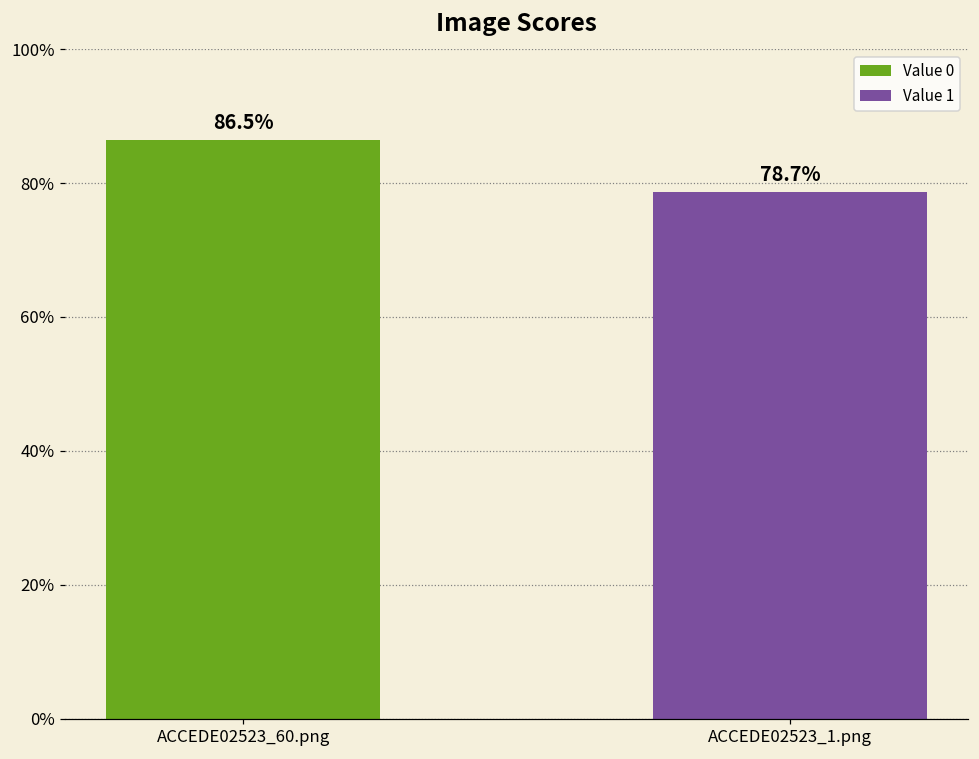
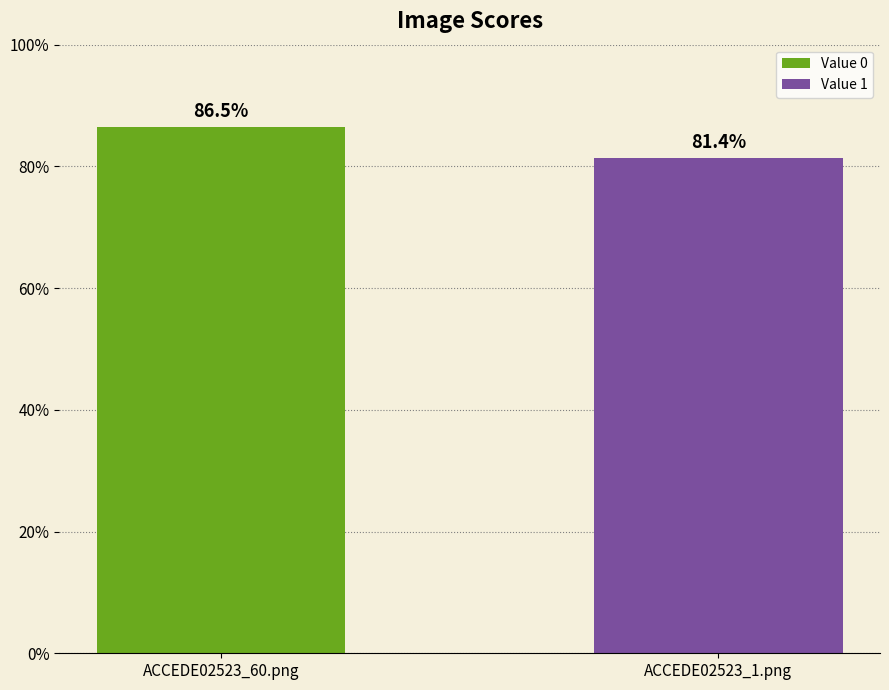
  {
    "ACCEDE02523_60.png": "86.5%",
-   "ACCEDE02523_1.png": "78.7%"
+   "ACCEDE02523_1.png": "81.4%"
  }
